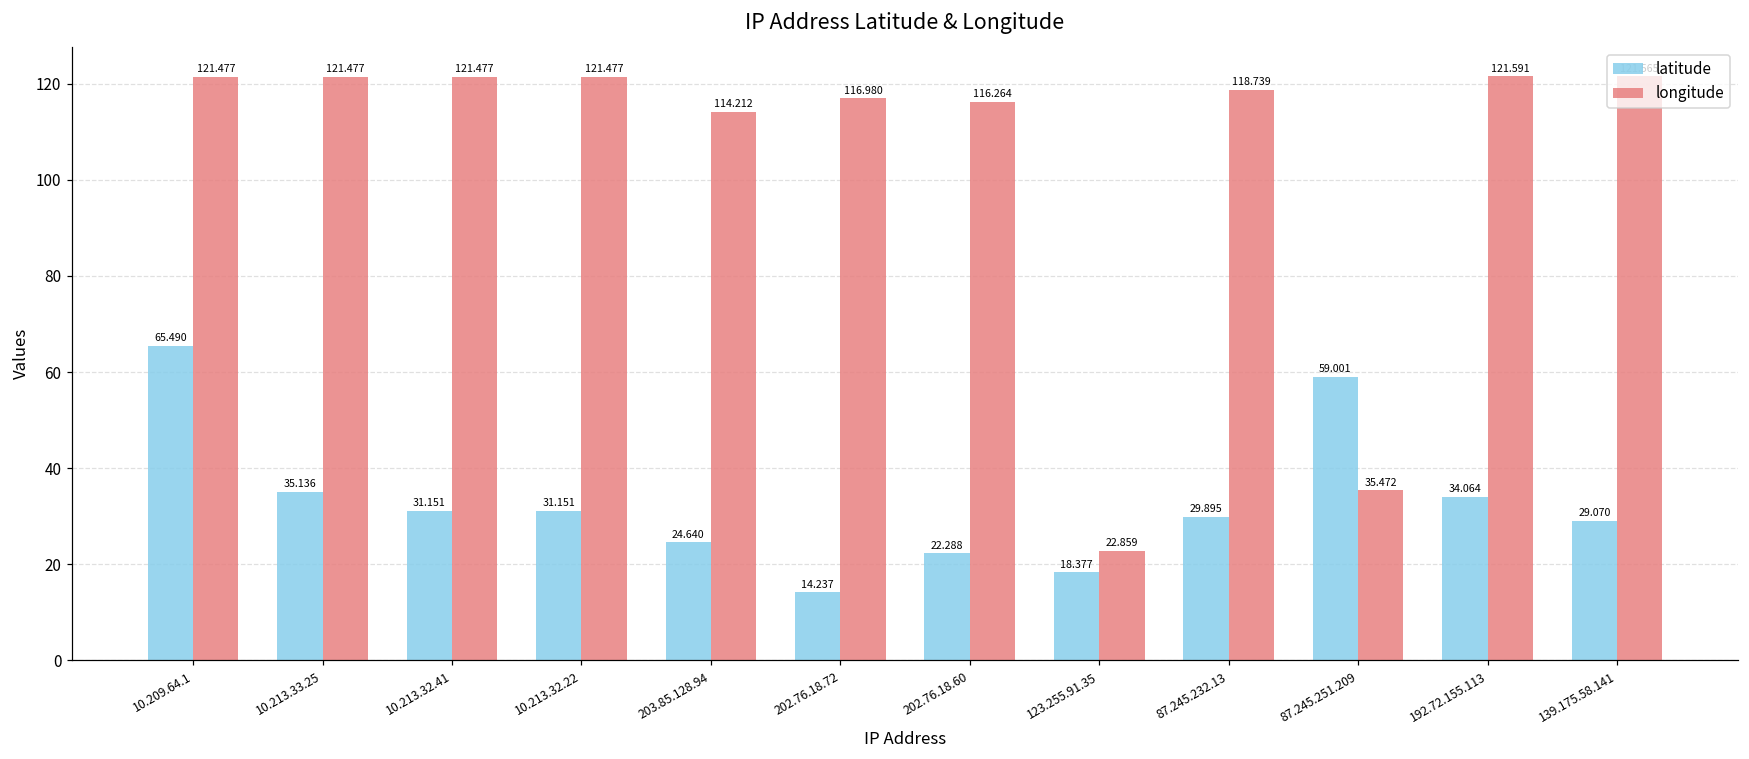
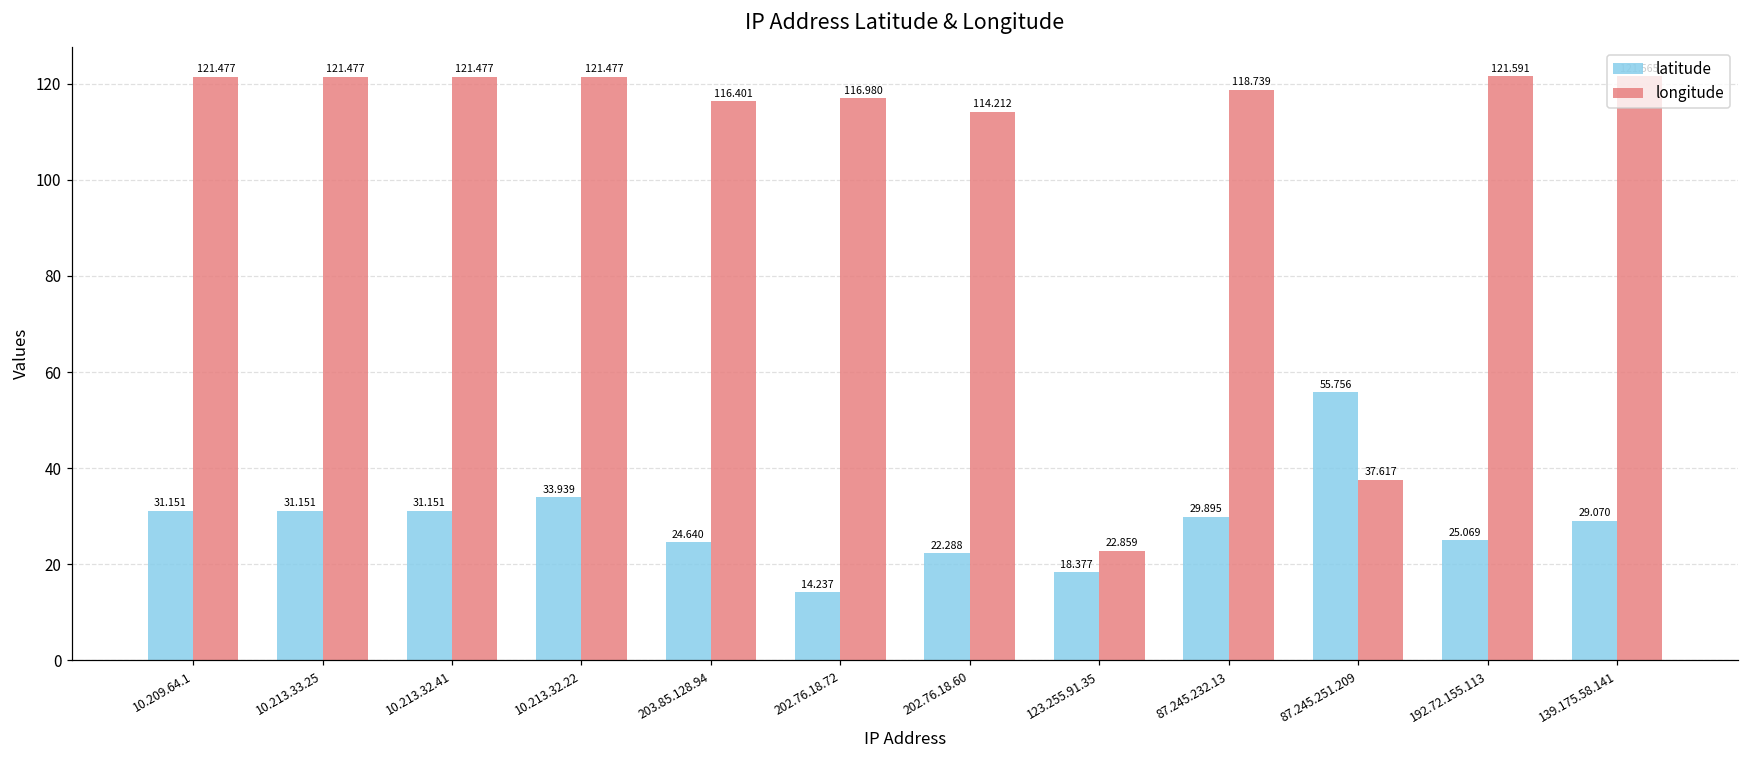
  {
    "latitude": {
-     "10.209.64.1": 65.490,
-     "10.213.33.25": 35.136,
+     "10.209.64.1": 31.151,
+     "10.213.33.25": 31.151,
      "10.213.32.41": 31.151,
-     "10.213.32.22": 31.151,
+     "10.213.32.22": 33.939,
      "203.85.128.94": 24.640,
      "202.76.18.72": 14.237,
      "202.76.18.60": 22.288,
      "123.255.91.35": 18.377,
      "87.245.232.13": 29.895,
-     "87.245.251.209": 59.001,
-     "192.72.155.113": 34.064,
+     "87.245.251.209": 55.756,
+     "192.72.155.113": 25.069,
      "139.175.58.141": 29.070
    },
    "longitude": {
      "10.209.64.1": 121.477,
      "10.213.33.25": 121.477,
      "10.213.32.41": 121.477,
      "10.213.32.22": 121.477,
-     "203.85.128.94": 114.212,
+     "203.85.128.94": 116.401,
      "202.76.18.72": 116.980,
-     "202.76.18.60": 116.264,
+     "202.76.18.60": 114.212,
      "123.255.91.35": 22.859,
      "87.245.232.13": 118.739,
-     "87.245.251.209": 35.472,
+     "87.245.251.209": 37.617,
      "192.72.155.113": 121.591
    }
  }
